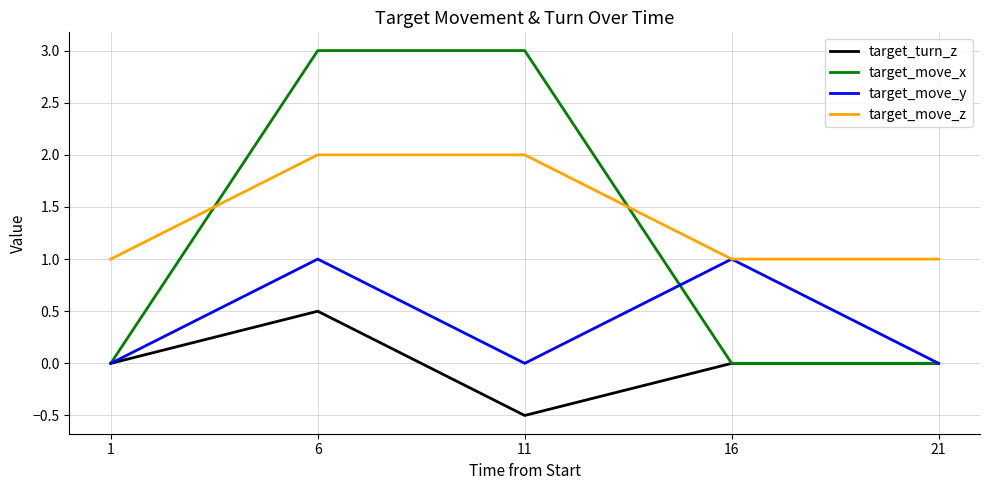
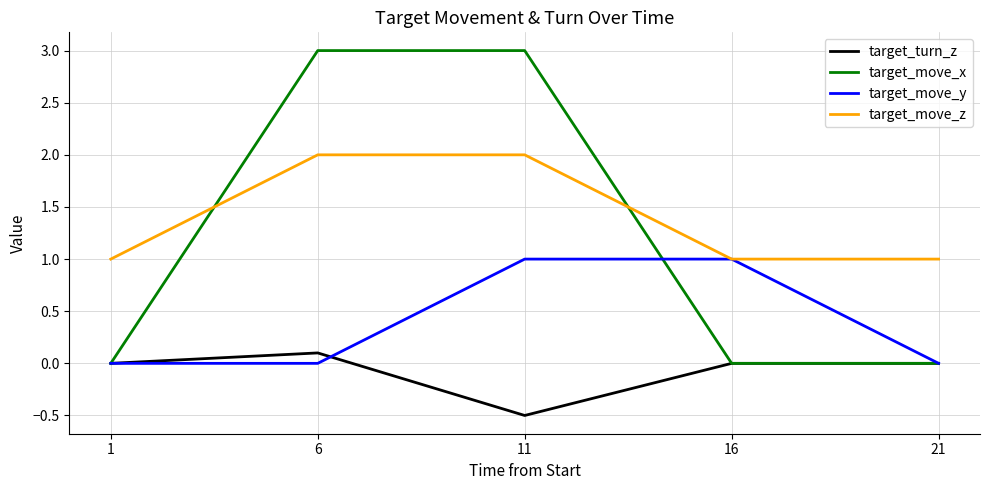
  {
    "target_turn_z": {
-     "6": 0.5,
+     "6": 0.1,
      "11": -0.5
    },
    "target_move_x": {
      "6": 3.0,
      "11": 3.0
    },
    "target_move_y": {
-     "6": 1,
-     "11": 0
+     "6": 0,
+     "11": 1
    },
    "target_move_z": {
      "1": 1.0,
      "6": 2.0,
      "11": 2.0,
      "21": 1.0
    }
  }
